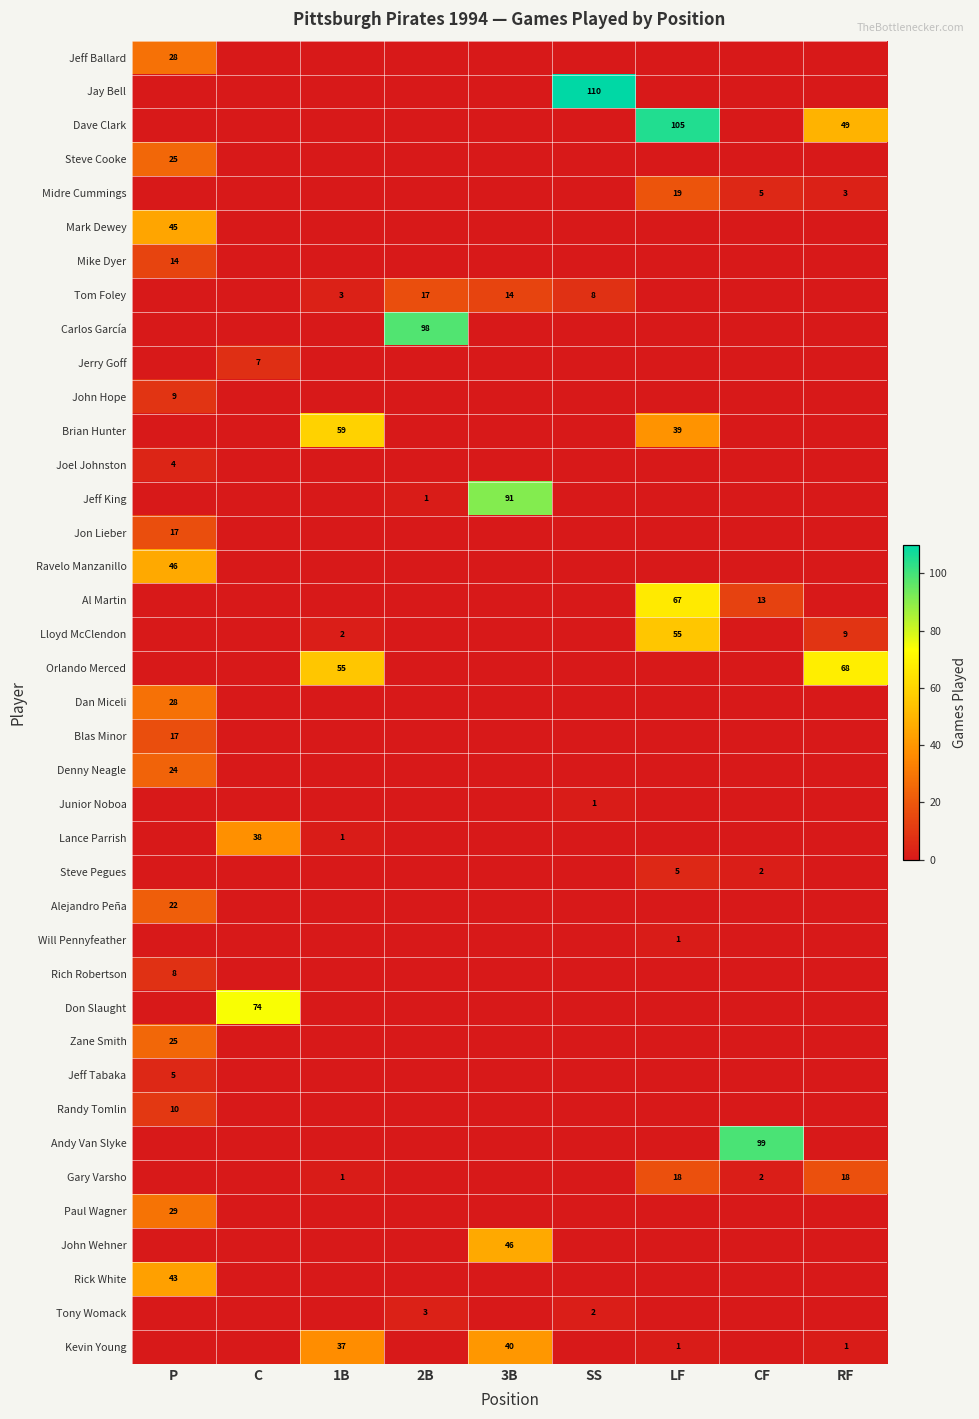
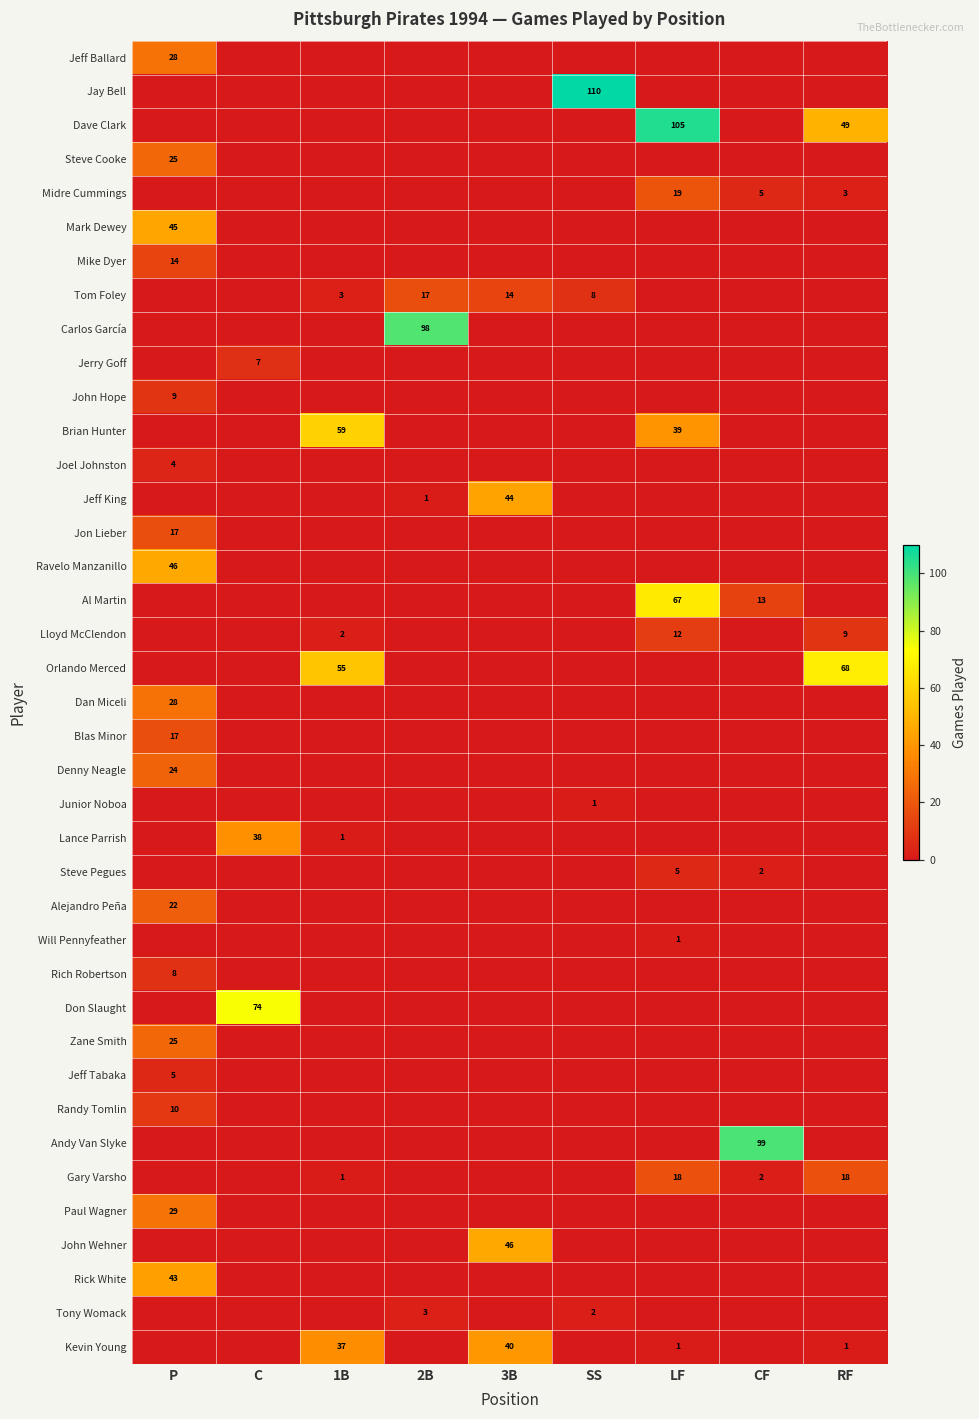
  {
    "Jeff Ballard": {
      "P": 28
    },
    "Jay Bell": {
      "SS": 110
    },
    "Dave Clark": {
      "LF": 105,
      "RF": 49
    },
    "Steve Cooke": {
      "P": 25
    },
    "Midre Cummings": {
      "LF": 19,
      "CF": 5,
      "RF": 3
    },
    "Mark Dewey": {
      "P": 45
    },
    "Mike Dyer": {
      "P": 14
    },
    "Tom Foley": {
      "1B": 3,
      "2B": 17,
      "3B": 14,
      "SS": 8
    },
    "Carlos García": {
      "2B": 98
    },
    "Jerry Goff": {
      "C": 7
    },
    "John Hope": {
      "P": 9
    },
    "Brian Hunter": {
      "1B": 59,
      "LF": 39
    },
    "Joel Johnston": {
      "P": 4
    },
    "Jeff King": {
      "2B": 1,
-     "3B": 91
+     "3B": 44
    },
    "Jon Lieber": {
      "P": 17
    },
    "Ravelo Manzanillo": {
      "P": 46
    },
    "Al Martin": {
      "LF": 67,
      "CF": 13
    },
    "Lloyd McClendon": {
      "1B": 2,
-     "LF": 55,
+     "LF": 12,
      "RF": 9
    },
    "Orlando Merced": {
      "1B": 55,
      "RF": 68
    },
    "Dan Miceli": {
      "P": 28
    },
    "Blas Minor": {
      "P": 17
    },
    "Denny Neagle": {
      "P": 24
    },
    "Junior Noboa": {
      "SS": 1
    },
    "Lance Parrish": {
      "C": 38,
      "1B": 1
    },
    "Steve Pegues": {
      "LF": 5,
      "CF": 2
    },
    "Alejandro Peña": {
      "P": 22
    },
    "Will Pennyfeather": {
      "LF": 1
    },
    "Rich Robertson": {
      "P": 8
    },
    "Don Slaught": {
      "C": 74
    },
    "Zane Smith": {
      "P": 25
    },
    "Jeff Tabaka": {
      "P": 5
    },
    "Randy Tomlin": {
      "P": 10
    },
    "Andy Van Slyke": {
      "CF": 99
    },
    "Gary Varsho": {
      "1B": 1,
      "LF": 18,
      "CF": 2,
      "RF": 18
    },
    "Paul Wagner": {
      "P": 29
    },
    "John Wehner": {
      "3B": 46
    },
    "Rick White": {
      "P": 43
    },
    "Tony Womack": {
      "2B": 3,
      "SS": 2
    },
    "Kevin Young": {
      "1B": 37,
      "3B": 40,
      "LF": 1,
      "RF": 1
    }
  }
